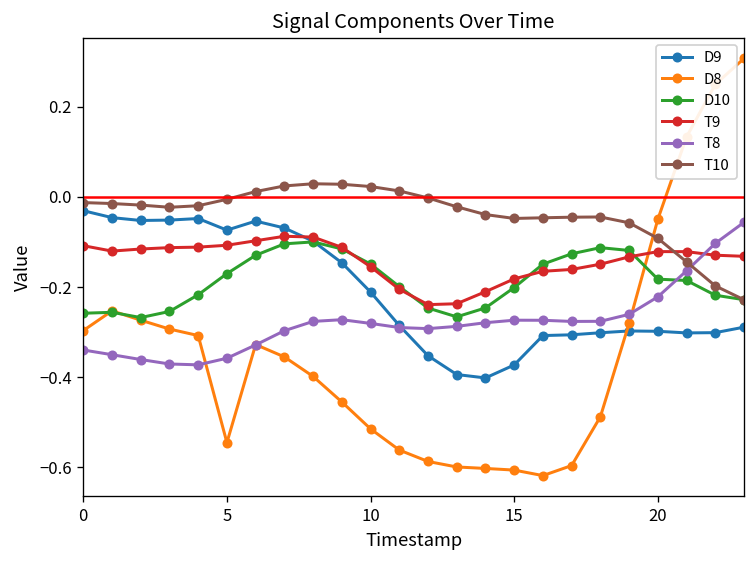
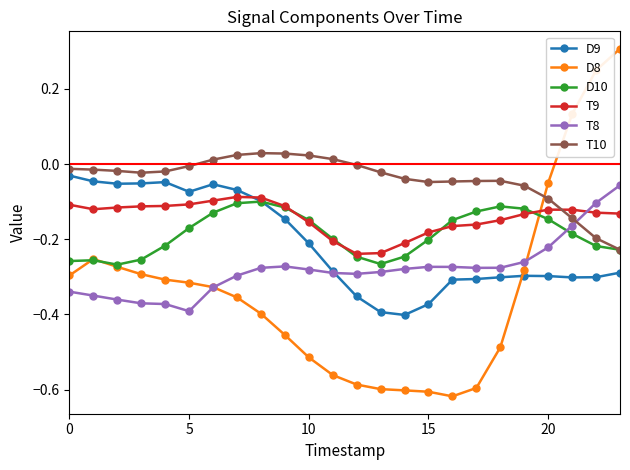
  {
    "D9": {
      "0": -0.03,
      "5": -0.07,
      "10": -0.21,
      "15": -0.37,
      "20": -0.30
    },
    "D8": {
      "0": -0.30,
-     "5": -0.54,
+     "5": -0.32,
      "10": -0.51,
      "15": -0.61,
      "20": -0.05
    },
    "D10": {
      "0": -0.26,
      "5": -0.17,
      "15": -0.20,
-     "20": -0.18
+     "20": -0.15
    },
    "T9": {
      "0": -0.11,
      "5": -0.11,
      "15": -0.18,
      "20": -0.12
    },
    "T8": {
      "0": -0.34,
-     "5": -0.36,
+     "5": -0.39,
      "10": -0.28,
      "15": -0.27,
      "20": -0.22
    },
    "T10": {
      "0": -0.01,
      "5": -0.01,
      "10": 0.02,
      "15": -0.05,
      "20": -0.09
    }
  }
